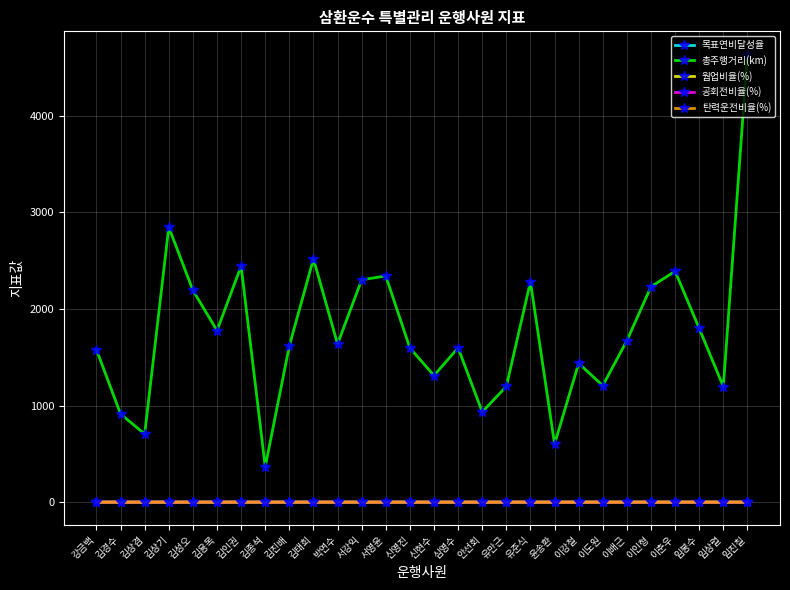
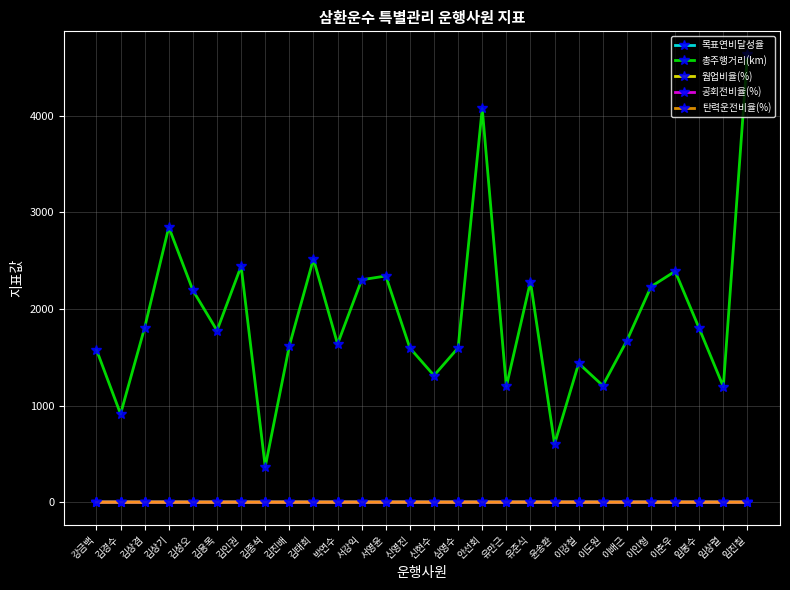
  {
    "탄력운전비율(%)": {
      "강금백": 0,
      "김경수": 0,
      "김상겸": 0,
      "김상기": 0,
      "김성오": 0,
      "김용목": 0,
      "김인권": 0,
      "김종석": 0,
      "김진배": 0,
      "김태희": 0,
      "박연수": 0,
      "서강익": 0,
      "서영윤": 0,
      "신영진": 0,
      "신현수": 0,
      "심영수": 0,
      "안선회": 0,
      "유만근": 0,
      "유준식": 0,
      "윤송환": 0,
      "이강철": 0,
      "이도원": 0,
      "이배근": 0,
      "이인형": 0,
      "이춘우": 0,
      "임봉수": 0,
      "임상렬": 0,
      "임진칠": 0
    },
    "총주행거리(km)": {
      "강금백": 1600,
      "김경수": 900,
-     "김상겸": 700,
+     "김상겸": 1800,
      "김상기": 2800,
      "김성오": 2200,
      "김용목": 1800,
      "김인권": 2400,
      "김종석": 400,
      "김진배": 1600,
      "김태희": 2500,
      "박연수": 1600,
      "서강익": 2300,
      "서영윤": 2300,
      "신영진": 1600,
      "신현수": 1300,
      "심영수": 1600,
-     "안선회": 900,
+     "안선회": 4100,
      "유만근": 1200,
      "유준식": 2300,
      "윤송환": 600,
      "이강철": 1400,
      "이도원": 1200,
      "이배근": 1700,
      "이인형": 2200,
      "이춘우": 2400,
      "임봉수": 1800,
      "임상렬": 1200
    }
  }
